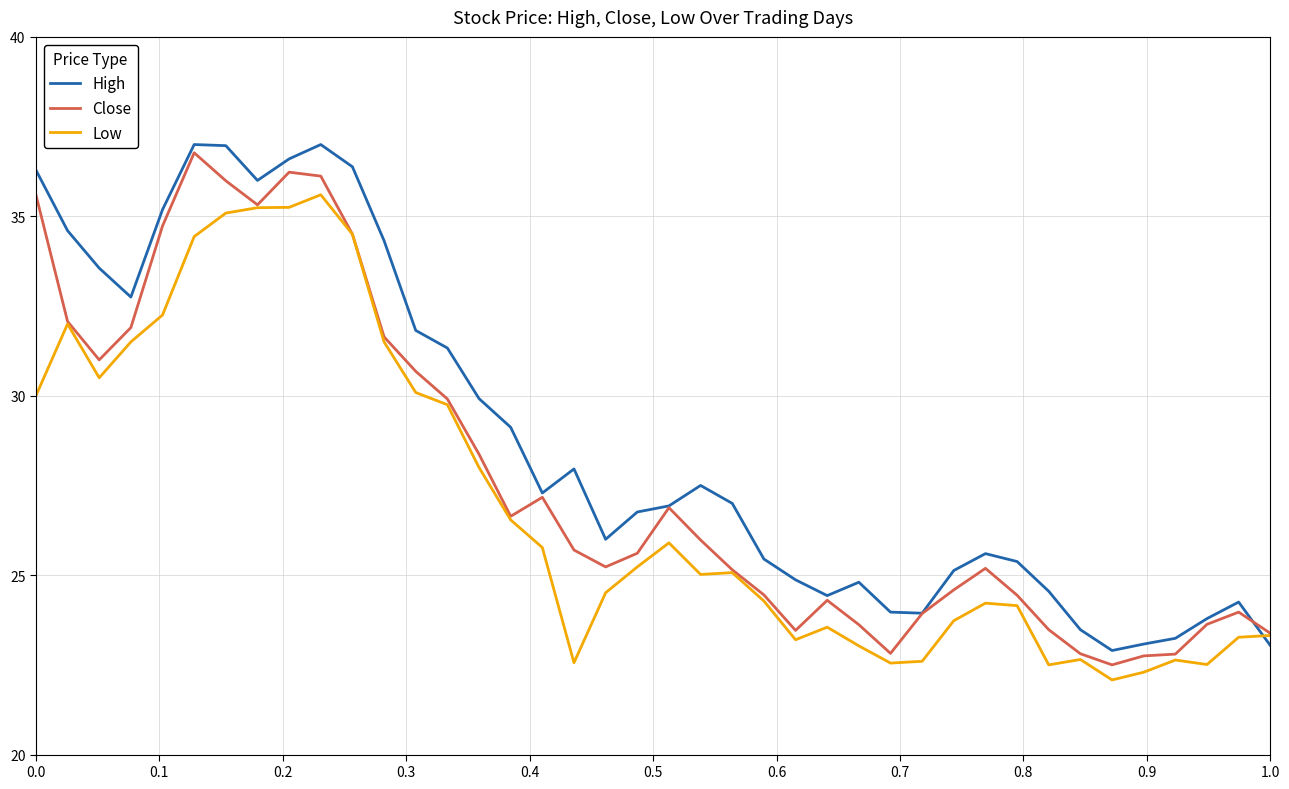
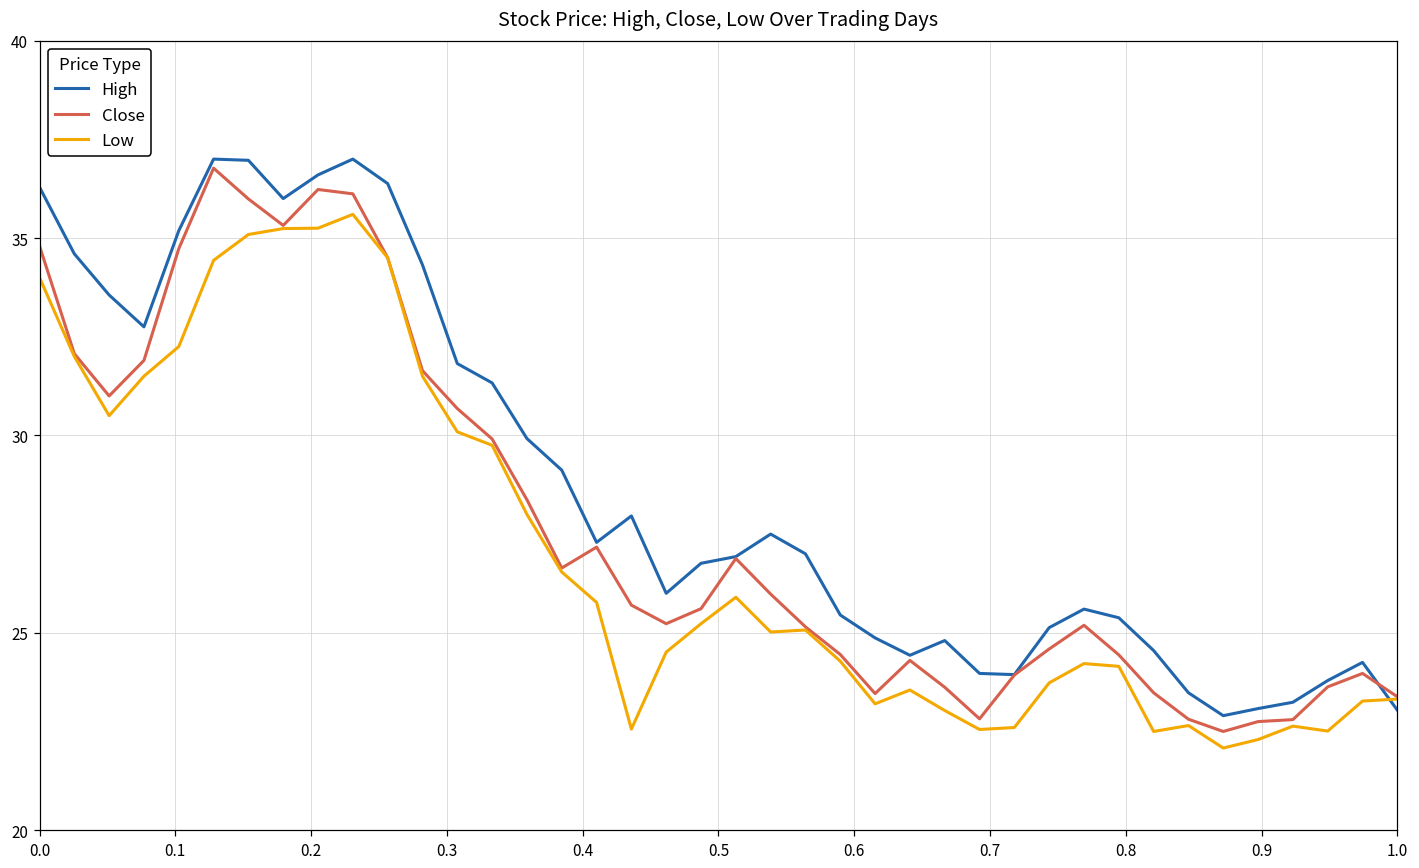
  {
    "High": {
      "0.0": 36.3,
      "1.0": 23.0
    },
    "Close": {
-     "0.0": 35.6
+     "0.0": 34.8
    },
    "Low": {
-     "0.0": 30
+     "0.0": 34
    }
  }
